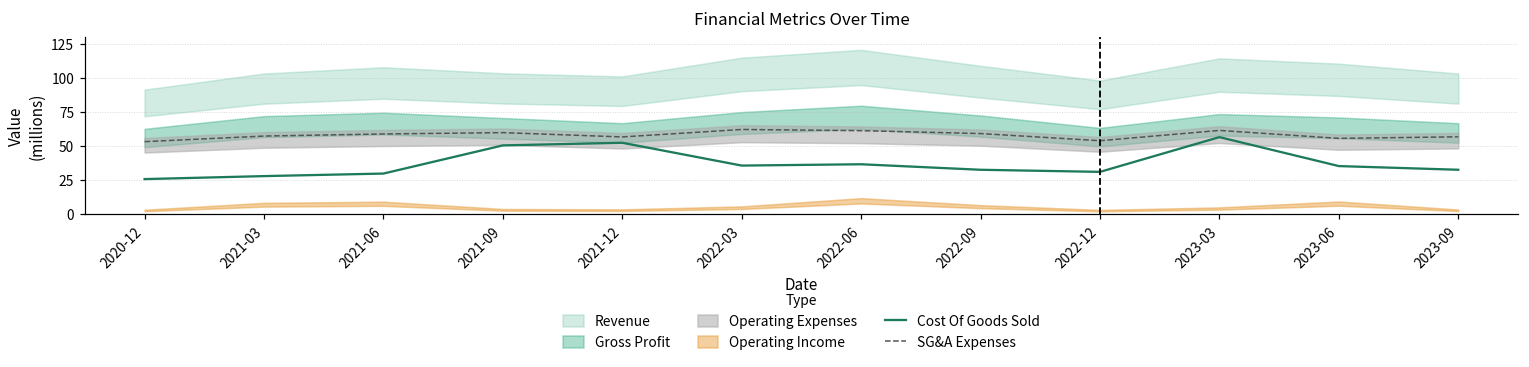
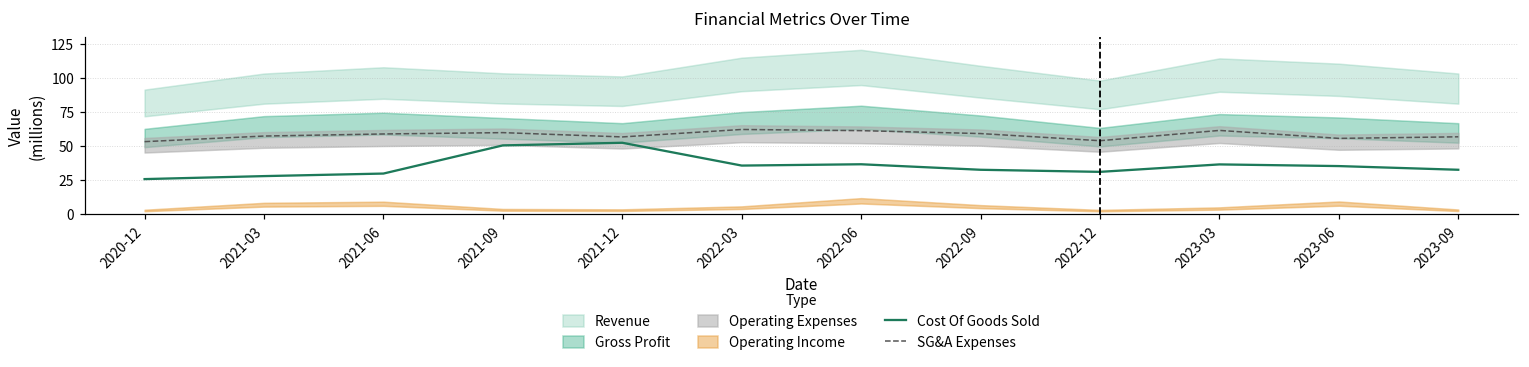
  {
    "Cost Of Goods Sold": {
      "2020-12": 26,
      "2021-03": 28,
      "2021-06": 30,
      "2021-09": 50,
      "2021-12": 52,
      "2022-03": 36,
      "2022-06": 37,
      "2022-09": 33,
      "2022-12": 31,
-     "2023-03": 56,
+     "2023-03": 36,
      "2023-06": 35,
      "2023-09": 33
    },
    "SG&A Expenses": {
      "2020-12": 53,
      "2021-03": 57,
      "2021-06": 59,
      "2021-09": 60,
      "2021-12": 57,
      "2022-03": 62,
      "2022-06": 61,
      "2022-09": 59,
      "2022-12": 54,
      "2023-03": 61,
      "2023-06": 56,
      "2023-09": 57
    }
  }
